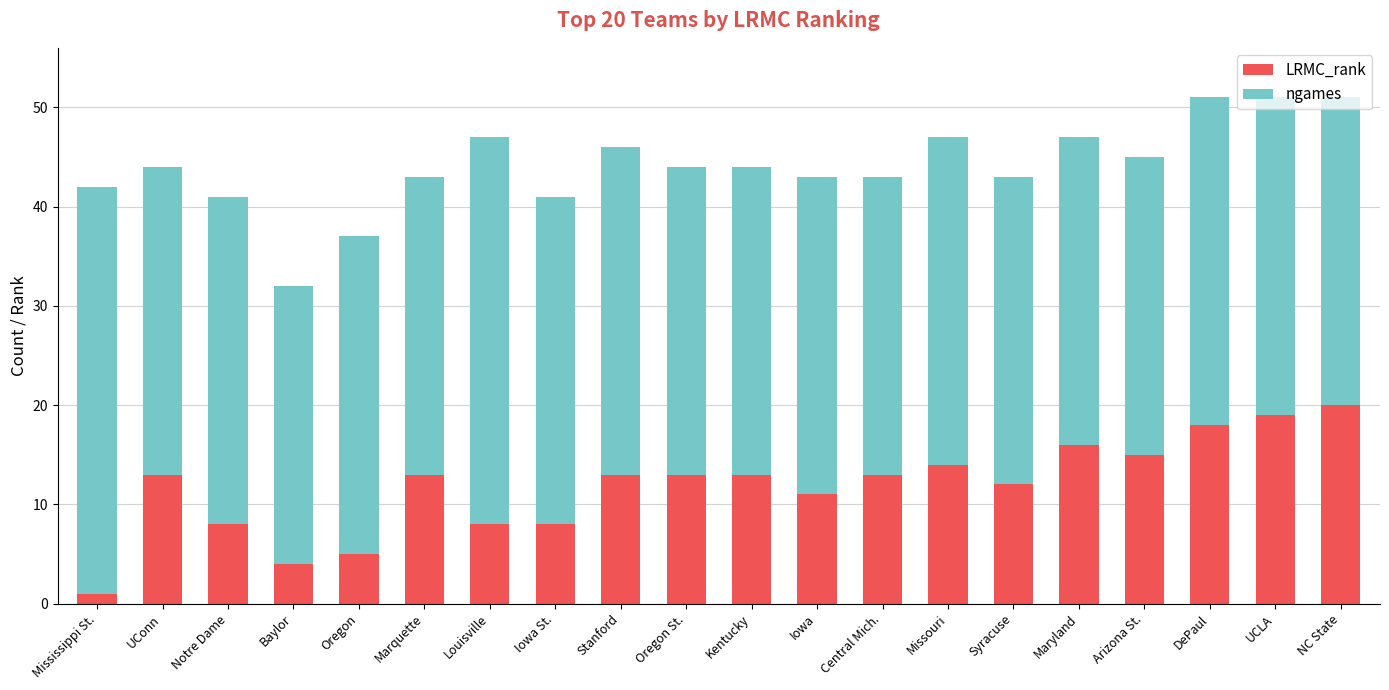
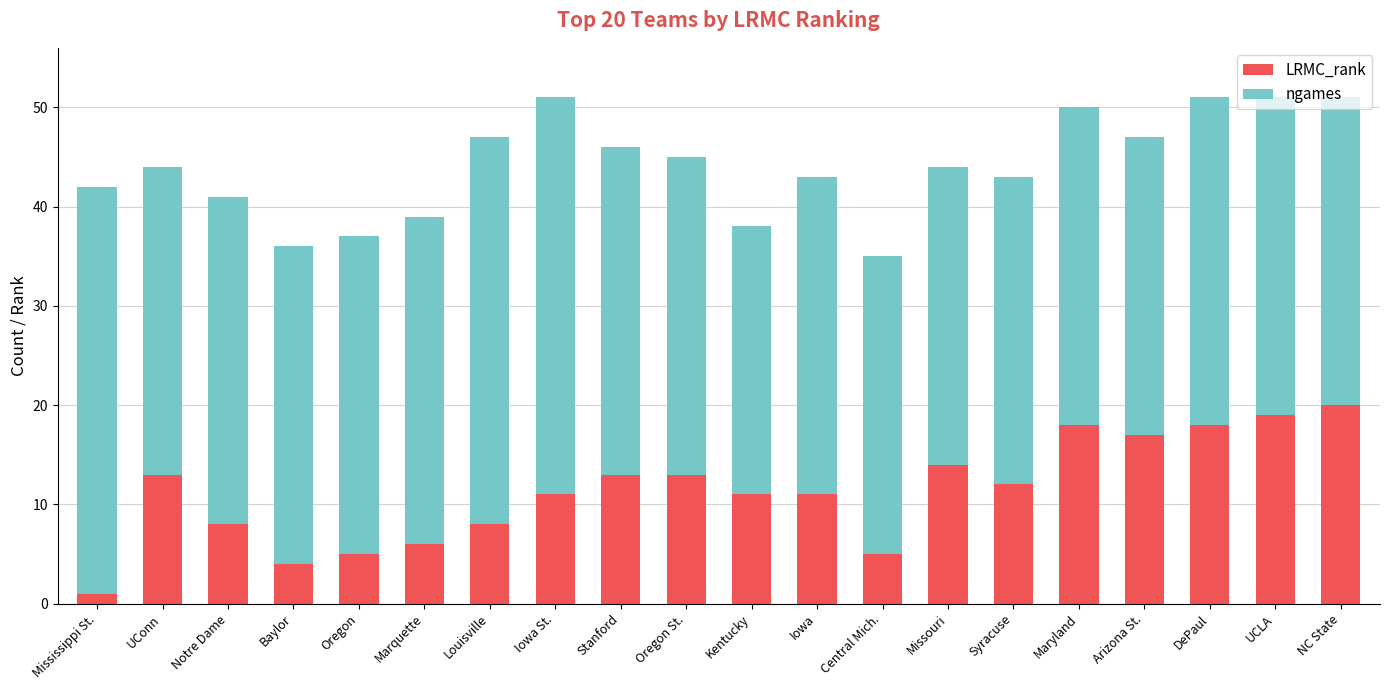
  {
    "LRMC_rank": {
      "Mississippi St.": 1,
      "UConn": 13,
      "Notre Dame": 8,
      "Baylor": 4,
      "Oregon": 5,
-     "Marquette": 13,
+     "Marquette": 6,
      "Louisville": 8,
-     "Iowa St.": 8,
+     "Iowa St.": 11,
      "Stanford": 13,
      "Oregon St.": 13,
-     "Kentucky": 13,
+     "Kentucky": 11,
      "Iowa": 11,
-     "Central Mich.": 13,
+     "Central Mich.": 5,
      "Missouri": 14,
      "Syracuse": 12,
-     "Maryland": 16,
-     "Arizona St.": 15,
+     "Maryland": 18,
+     "Arizona St.": 17,
      "DePaul": 18,
      "UCLA": 19,
      "NC State": 20
    },
    "ngames": {
      "Mississippi St.": 41,
      "UConn": 31,
      "Notre Dame": 33,
-     "Baylor": 28,
+     "Baylor": 32,
      "Oregon": 32,
-     "Marquette": 30,
+     "Marquette": 33,
      "Louisville": 39,
-     "Iowa St.": 33,
+     "Iowa St.": 40,
      "Stanford": 33,
-     "Oregon St.": 31,
-     "Kentucky": 31,
+     "Oregon St.": 32,
+     "Kentucky": 27,
      "Iowa": 32,
      "Central Mich.": 30,
-     "Missouri": 33,
+     "Missouri": 30,
      "Syracuse": 31,
-     "Maryland": 31,
+     "Maryland": 32,
      "Arizona St.": 30,
      "DePaul": 33
    }
  }
